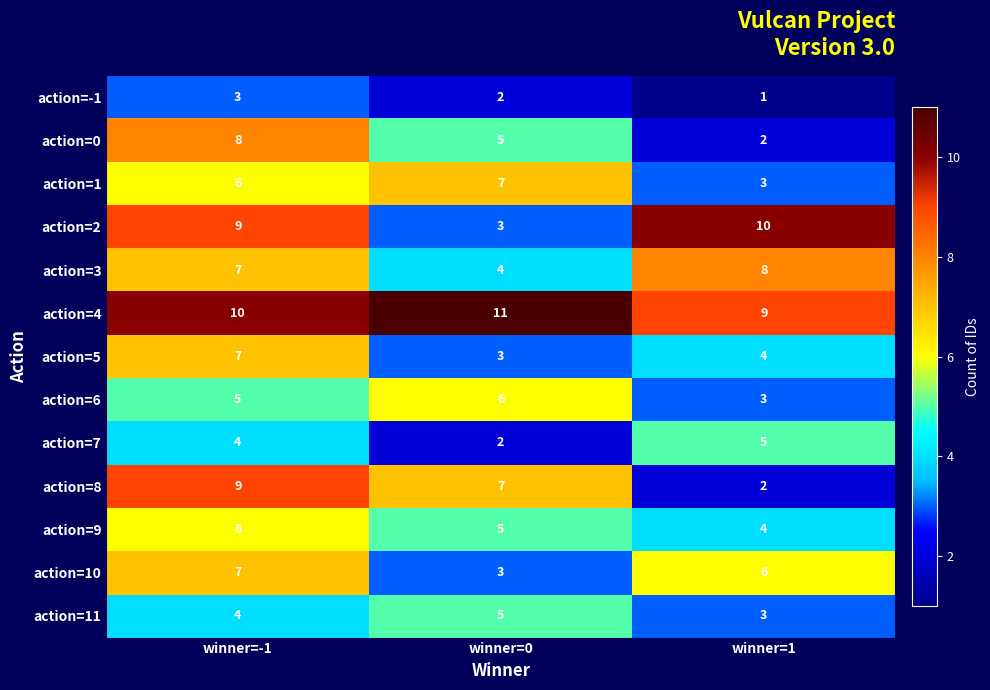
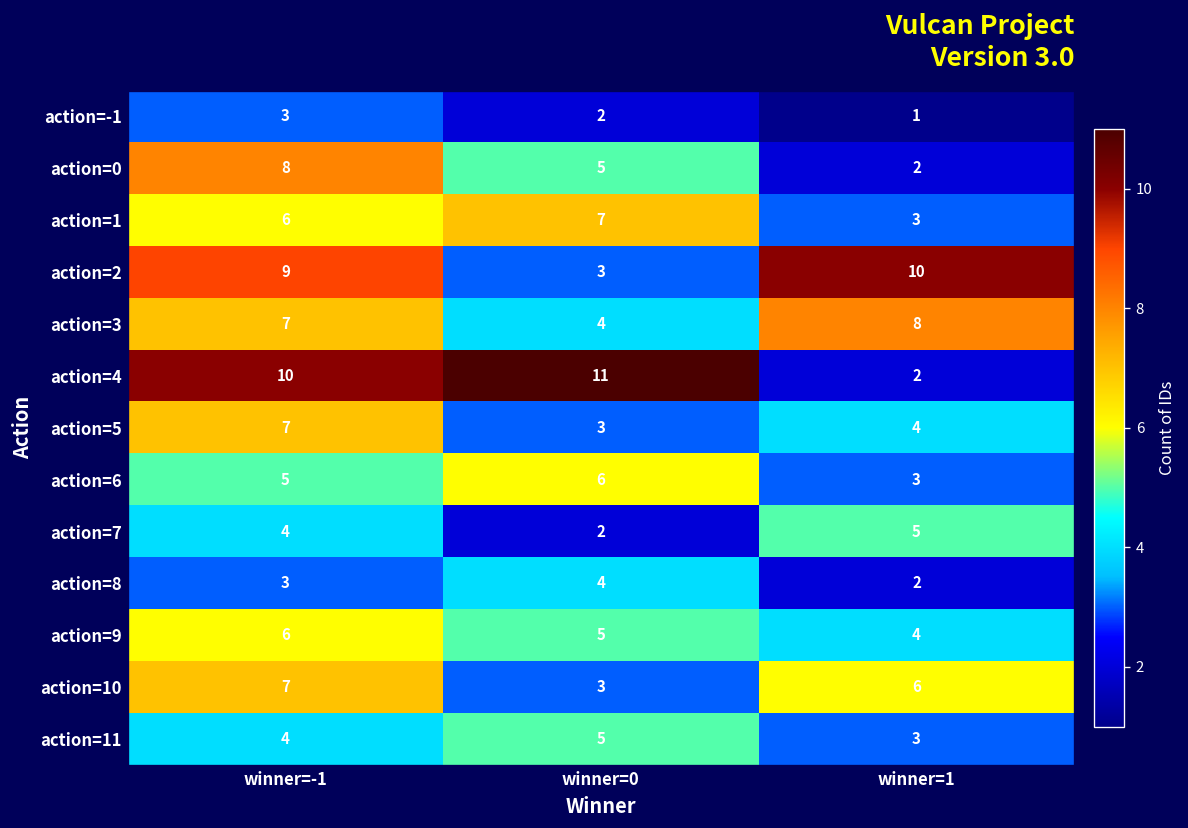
  {
    "action=-1": {
      "winner=-1": 3,
      "winner=0": 2,
      "winner=1": 1
    },
    "action=0": {
      "winner=-1": 8,
      "winner=0": 5,
      "winner=1": 2
    },
    "action=1": {
      "winner=-1": 6,
      "winner=0": 7,
      "winner=1": 3
    },
    "action=2": {
      "winner=-1": 9,
      "winner=0": 3,
      "winner=1": 10
    },
    "action=3": {
      "winner=-1": 7,
      "winner=0": 4,
      "winner=1": 8
    },
    "action=4": {
      "winner=-1": 10,
      "winner=0": 11,
-     "winner=1": 9
+     "winner=1": 2
    },
    "action=5": {
      "winner=-1": 7,
      "winner=0": 3,
      "winner=1": 4
    },
    "action=6": {
      "winner=-1": 5,
      "winner=0": 6,
      "winner=1": 3
    },
    "action=7": {
      "winner=-1": 4,
      "winner=0": 2,
      "winner=1": 5
    },
    "action=8": {
-     "winner=-1": 9,
-     "winner=0": 7,
+     "winner=-1": 3,
+     "winner=0": 4,
      "winner=1": 2
    },
    "action=9": {
      "winner=-1": 6,
      "winner=0": 5,
      "winner=1": 4
    },
    "action=10": {
      "winner=-1": 7,
      "winner=0": 3,
      "winner=1": 6
    },
    "action=11": {
      "winner=-1": 4,
      "winner=0": 5,
      "winner=1": 3
    }
  }
